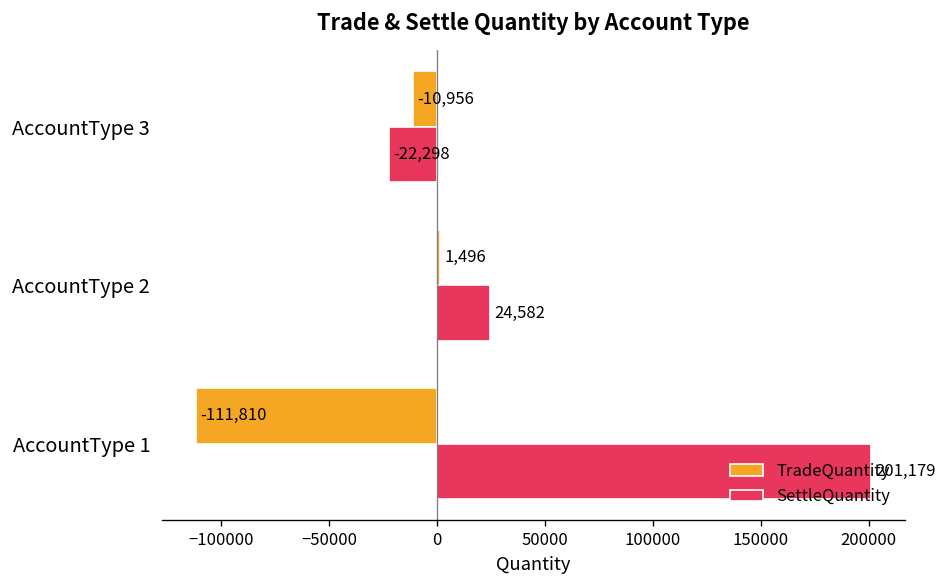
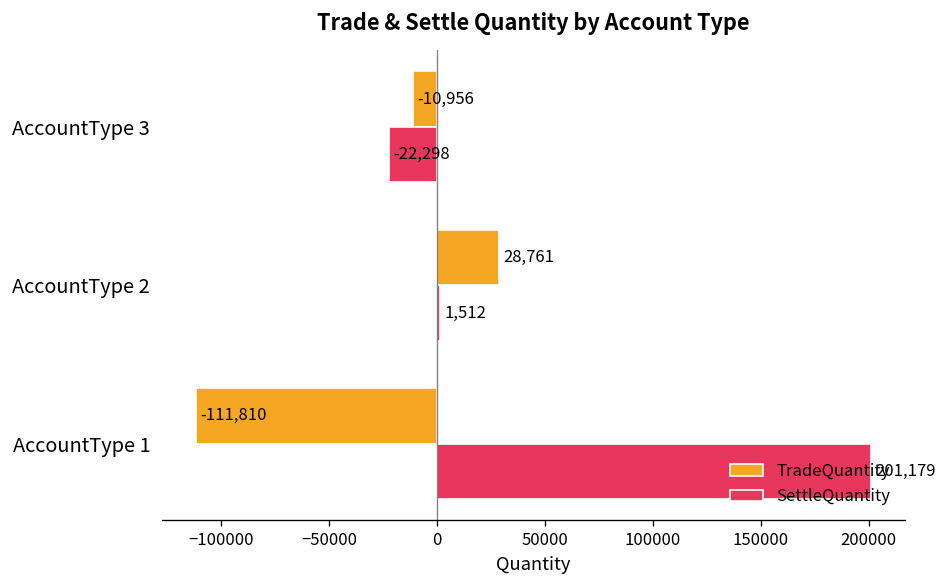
  {
    "TradeQuantity": {
      "AccountType 3": "-10,956",
-     "AccountType 2": "1,496",
+     "AccountType 2": "28,761",
      "AccountType 1": "-111,810"
    },
    "SettleQuantity": {
      "AccountType 3": "-22,298",
-     "AccountType 2": "24,582",
+     "AccountType 2": "1,512",
      "AccountType 1": "201,179"
    }
  }
